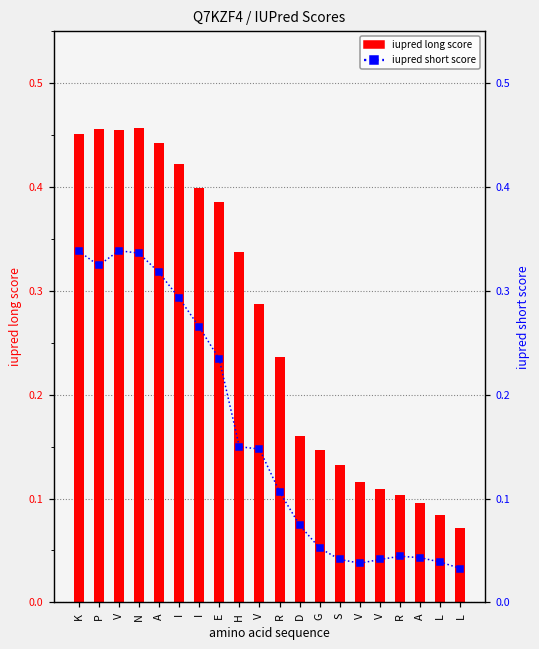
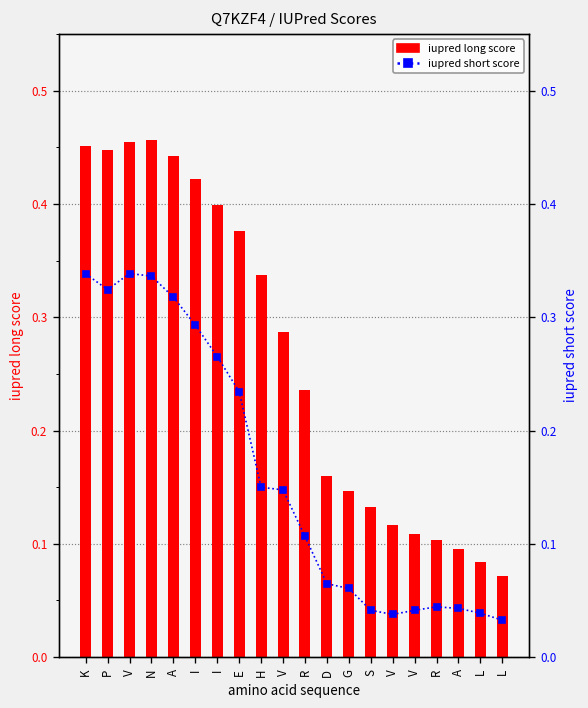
  {
    "iupred long score": {
      "K": 0.45,
-     "P": 0.46,
+     "P": 0.45,
      "N": 0.46,
-     "E": 0.39,
+     "E": 0.38,
      "H": 0.34,
      "D": 0.16,
      "G": 0.15,
      "S": 0.13
    },
    "iupred short score": {
      "K": 0.34,
      "P": 0.32,
      "N": 0.34,
      "E": 0.23,
      "H": 0.15,
-     "D": 0.07,
-     "G": 0.05,
+     "D": 0.06,
+     "G": 0.06,
      "S": 0.04
    }
  }
